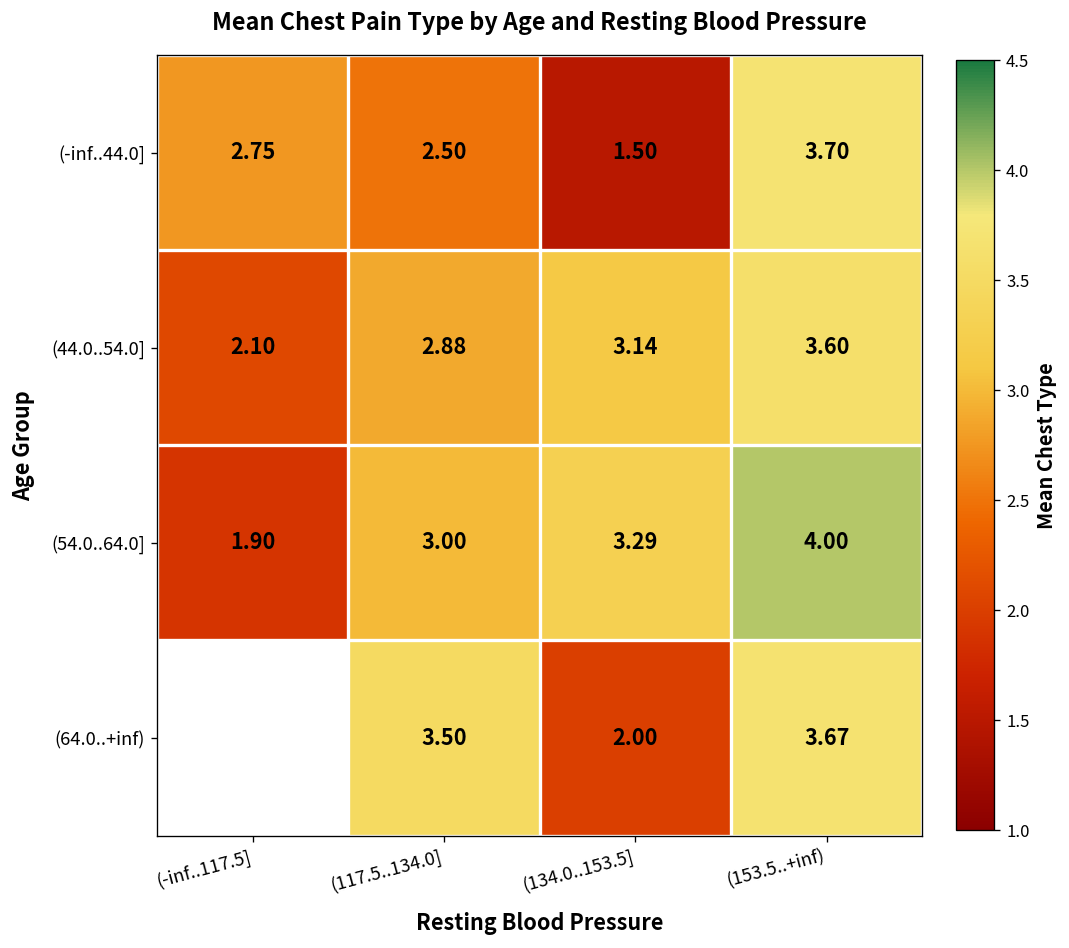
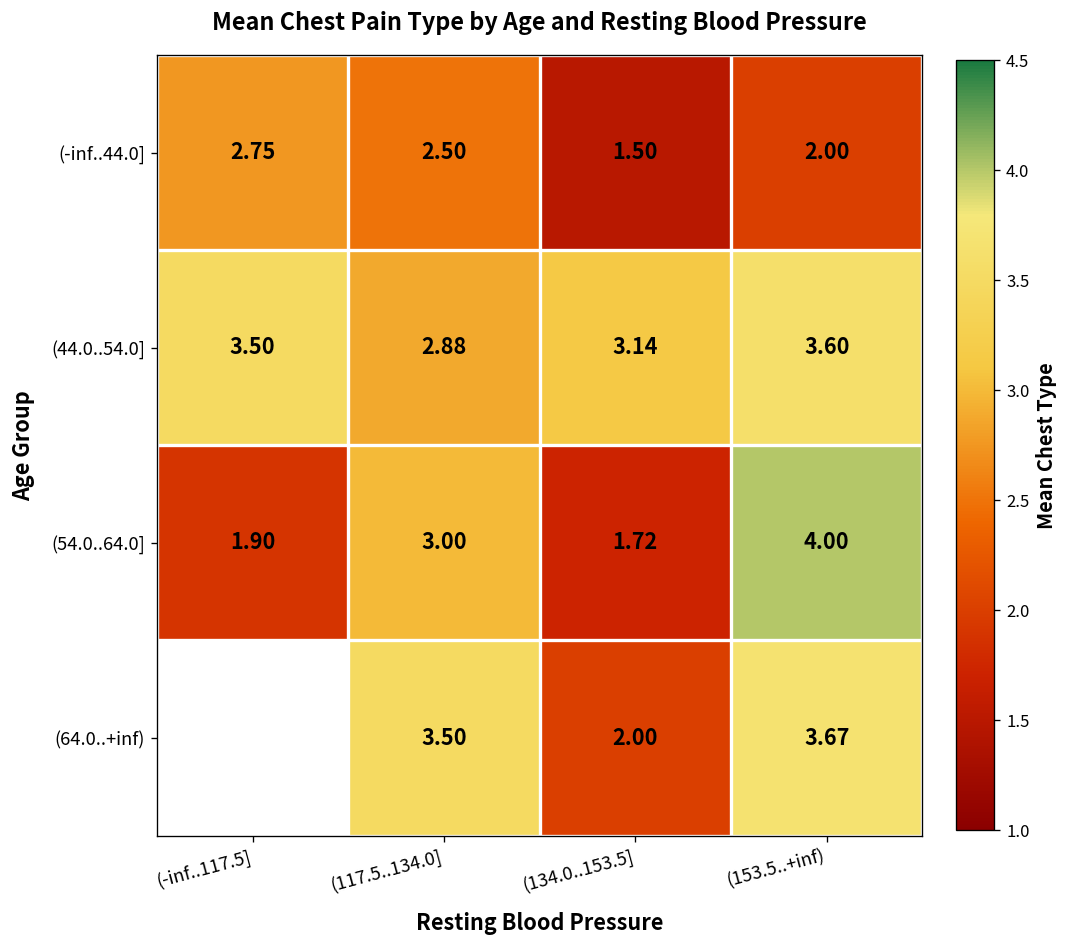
  {
    "(-inf..44.0]": {
      "(-inf..117.5]": 2.75,
      "(117.5..134.0]": 2.50,
      "(134.0..153.5]": 1.50,
-     "(153.5..+inf)": 3.70
+     "(153.5..+inf)": 2.00
    },
    "(44.0..54.0]": {
-     "(-inf..117.5]": 2.10,
+     "(-inf..117.5]": 3.50,
      "(117.5..134.0]": 2.88,
      "(134.0..153.5]": 3.14,
      "(153.5..+inf)": 3.60
    },
    "(54.0..64.0]": {
      "(-inf..117.5]": 1.90,
      "(117.5..134.0]": 3.00,
-     "(134.0..153.5]": 3.29,
+     "(134.0..153.5]": 1.72,
      "(153.5..+inf)": 4.00
    },
    "(64.0..+inf)": {
      "(117.5..134.0]": 3.50,
      "(134.0..153.5]": 2.00,
      "(153.5..+inf)": 3.67
    }
  }
